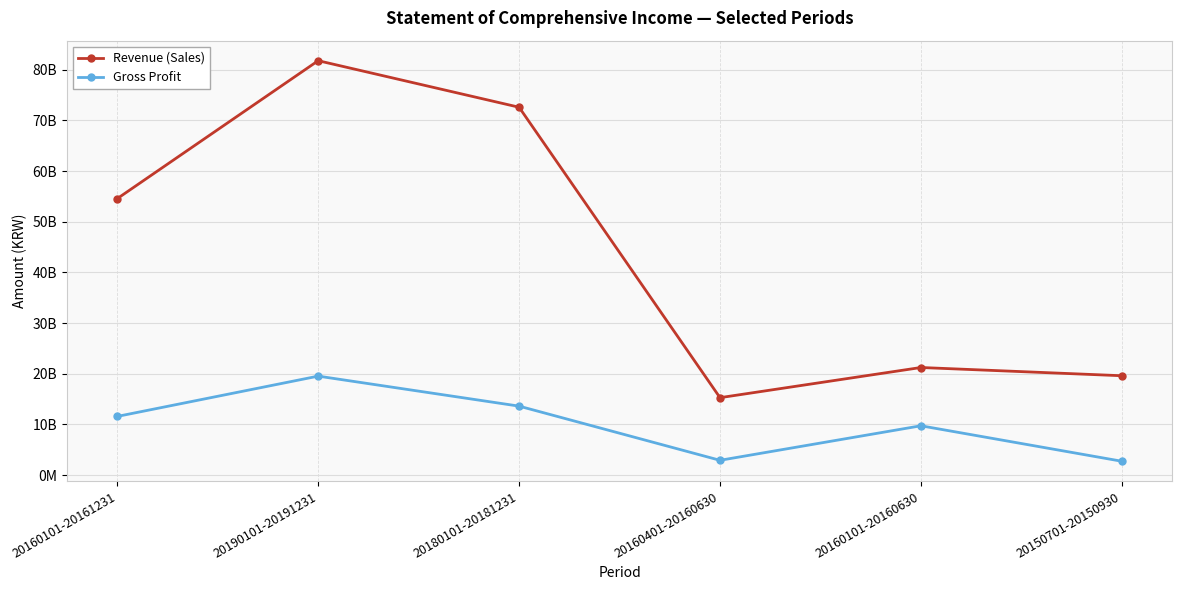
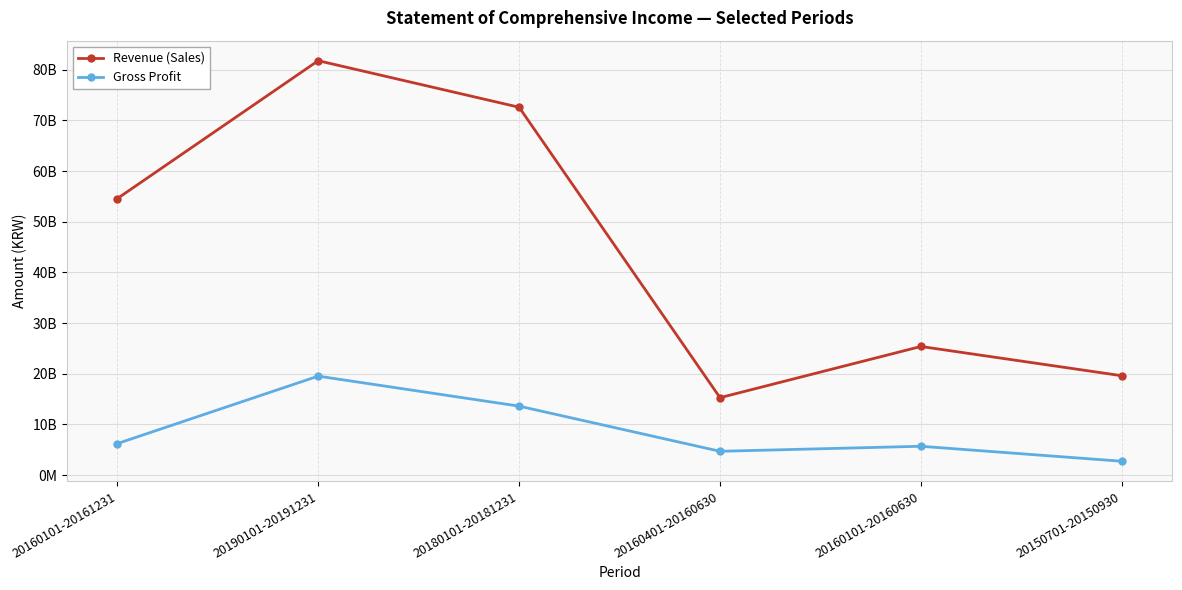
  {
    "Revenue (Sales)": {
      "20160101-20161231": 55000000000,
      "20190101-20191231": 82000000000,
      "20180101-20181231": 73000000000,
      "20160401-20160630": 15000000000,
-     "20160101-20160630": 21000000000,
+     "20160101-20160630": 25000000000,
      "20150701-20150930": 20000000000
    },
    "Gross Profit": {
-     "20160101-20161231": 12000000000,
+     "20160101-20161231": 6000000000,
      "20190101-20191231": 20000000000,
      "20180101-20181231": 14000000000,
-     "20160401-20160630": 3000000000,
-     "20160101-20160630": 10000000000,
+     "20160401-20160630": 5000000000,
+     "20160101-20160630": 6000000000,
      "20150701-20150930": 3000000000
    }
  }
